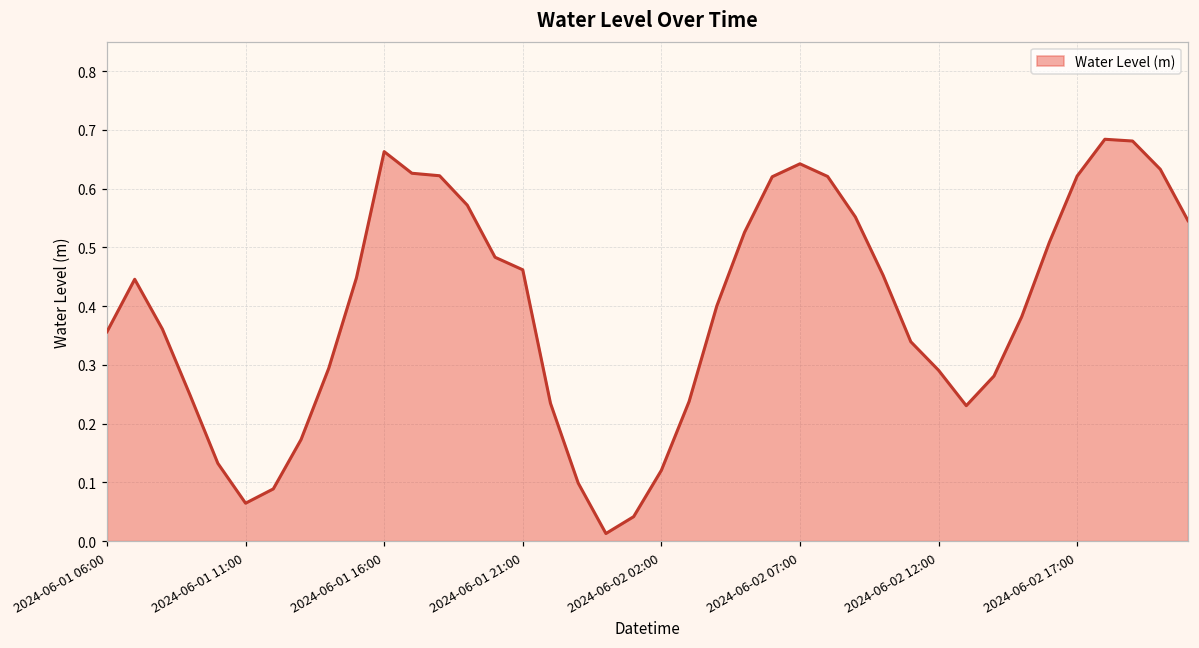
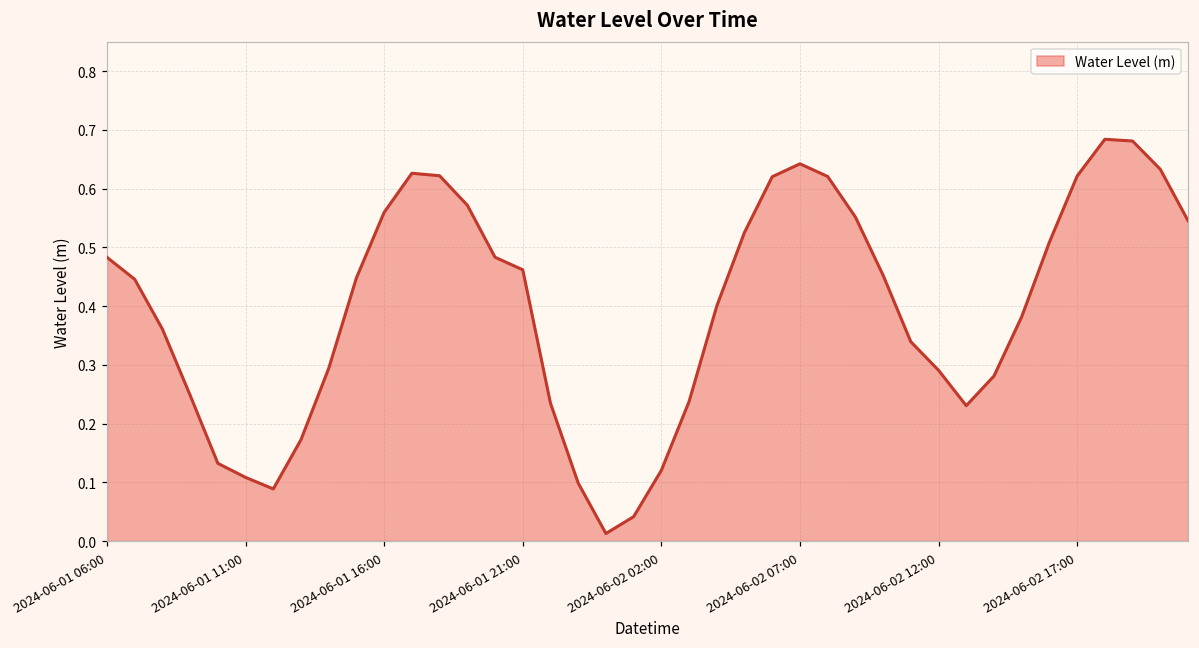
  {
-   "2024-06-01 06:00": 0.36,
-   "2024-06-01 11:00": 0.06,
-   "2024-06-01 16:00": 0.66,
+   "2024-06-01 06:00": 0.48,
+   "2024-06-01 11:00": 0.11,
+   "2024-06-01 16:00": 0.56,
    "2024-06-01 21:00": 0.46,
    "2024-06-02 02:00": 0.12,
    "2024-06-02 07:00": 0.64,
    "2024-06-02 12:00": 0.29,
    "2024-06-02 17:00": 0.62
  }
